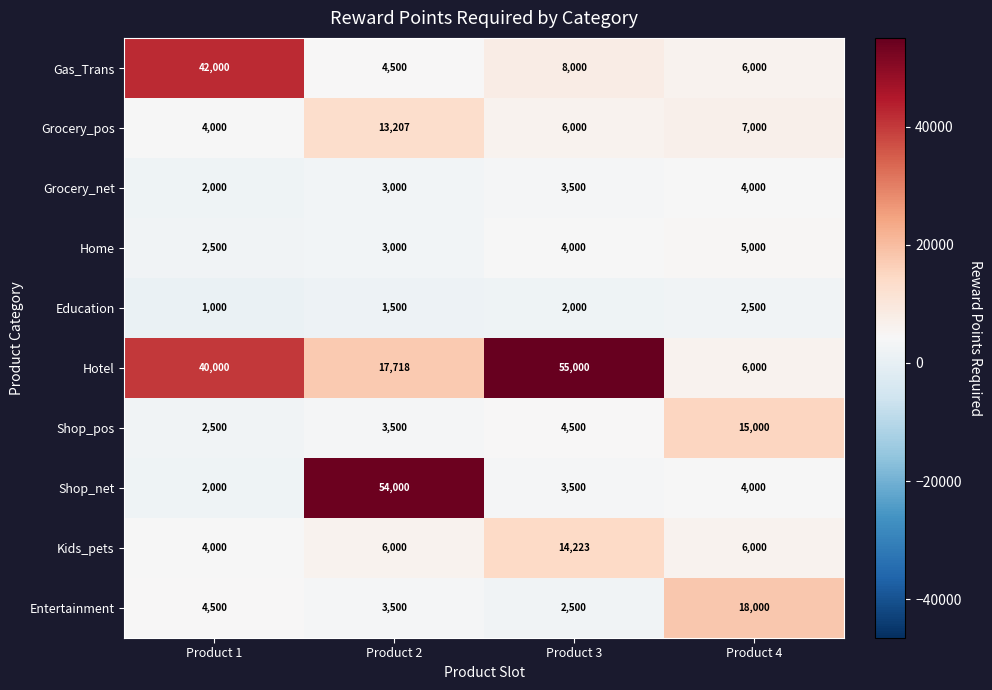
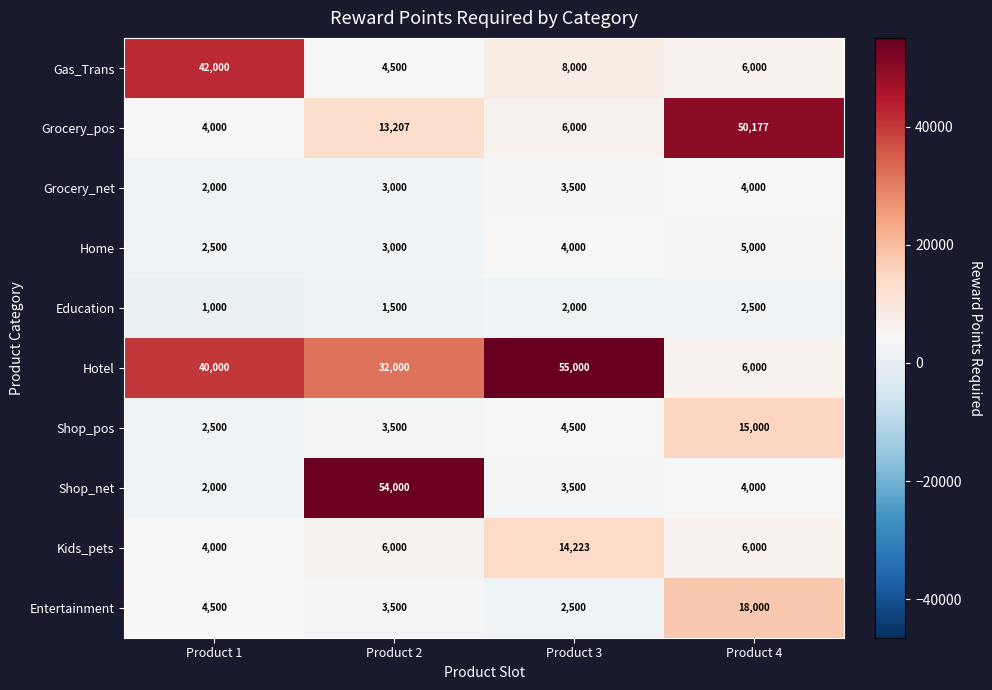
  {
    "Gas_Trans": {
      "Product 1": "42,000",
      "Product 2": "4,500",
      "Product 3": "8,000",
      "Product 4": "6,000"
    },
    "Grocery_pos": {
      "Product 1": "4,000",
      "Product 2": "13,207",
      "Product 3": "6,000",
-     "Product 4": "7,000"
+     "Product 4": "50,177"
    },
    "Grocery_net": {
      "Product 1": "2,000",
      "Product 2": "3,000",
      "Product 3": "3,500",
      "Product 4": "4,000"
    },
    "Home": {
      "Product 1": "2,500",
      "Product 2": "3,000",
      "Product 3": "4,000",
      "Product 4": "5,000"
    },
    "Education": {
      "Product 1": "1,000",
      "Product 2": "1,500",
      "Product 3": "2,000",
      "Product 4": "2,500"
    },
    "Hotel": {
      "Product 1": "40,000",
-     "Product 2": "17,718",
+     "Product 2": "32,000",
      "Product 3": "55,000",
      "Product 4": "6,000"
    },
    "Shop_pos": {
      "Product 1": "2,500",
      "Product 2": "3,500",
      "Product 3": "4,500",
      "Product 4": "15,000"
    },
    "Shop_net": {
      "Product 1": "2,000",
      "Product 2": "54,000",
      "Product 3": "3,500",
      "Product 4": "4,000"
    },
    "Kids_pets": {
      "Product 1": "4,000",
      "Product 2": "6,000",
      "Product 3": "14,223",
      "Product 4": "6,000"
    },
    "Entertainment": {
      "Product 1": "4,500",
      "Product 2": "3,500",
      "Product 3": "2,500",
      "Product 4": "18,000"
    }
  }
